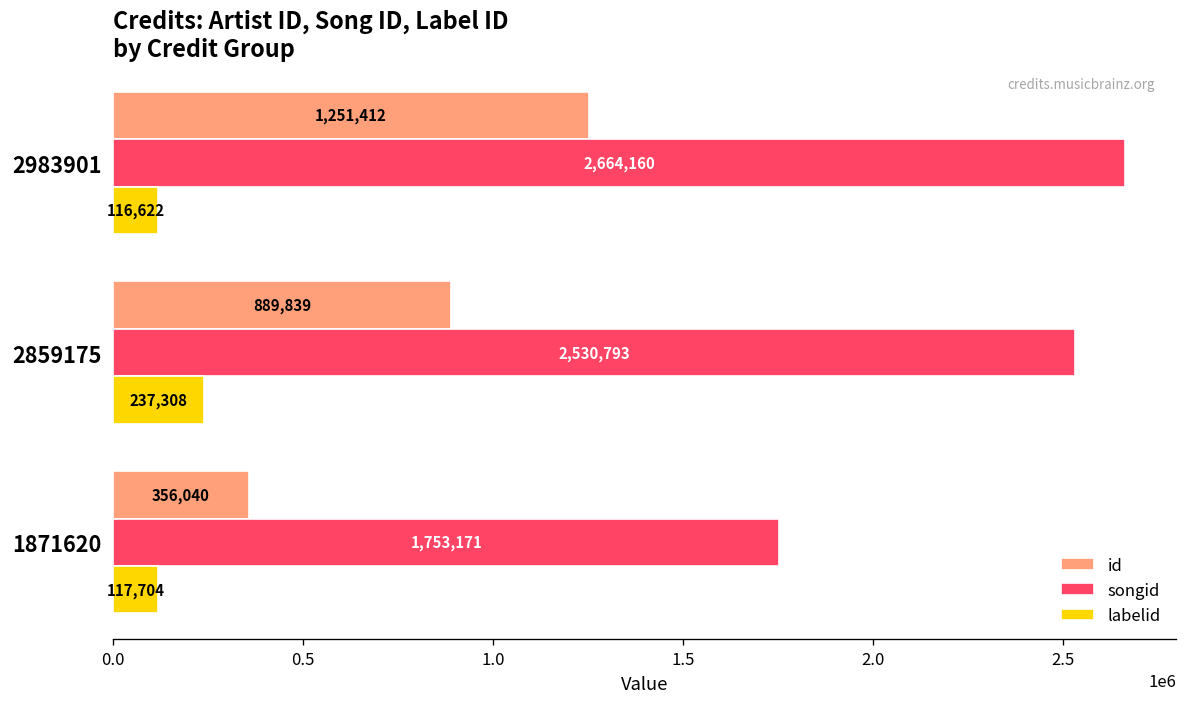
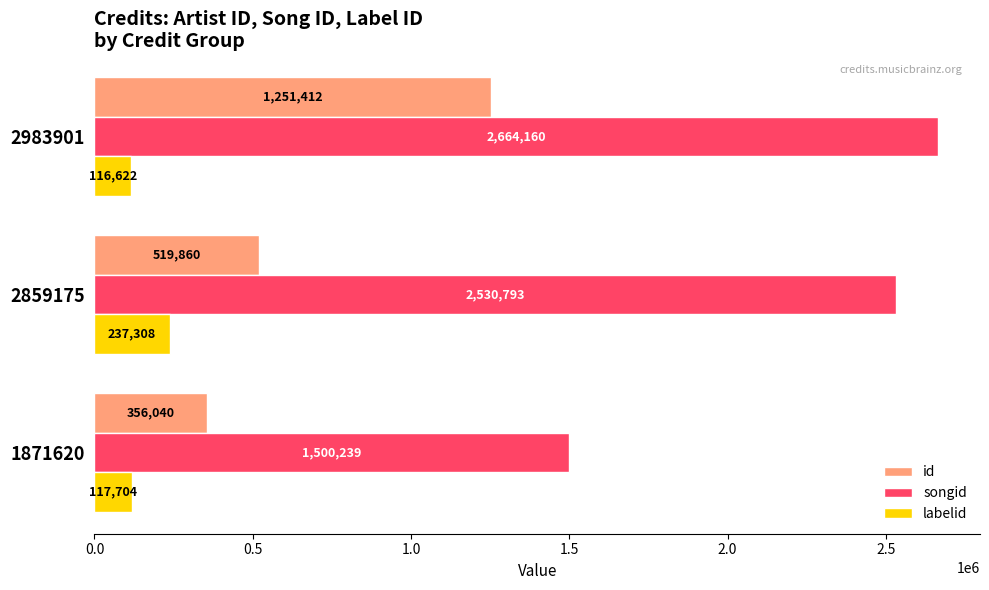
  {
    "id": {
      "2983901": "1,251,412",
-     "2859175": "889,839",
+     "2859175": "519,860",
      "1871620": "356,040"
    },
    "songid": {
      "2983901": "2,664,160",
      "2859175": "2,530,793",
-     "1871620": "1,753,171"
+     "1871620": "1,500,239"
    },
    "labelid": {
      "2983901": "116,622",
      "2859175": "237,308",
      "1871620": "117,704"
    }
  }
